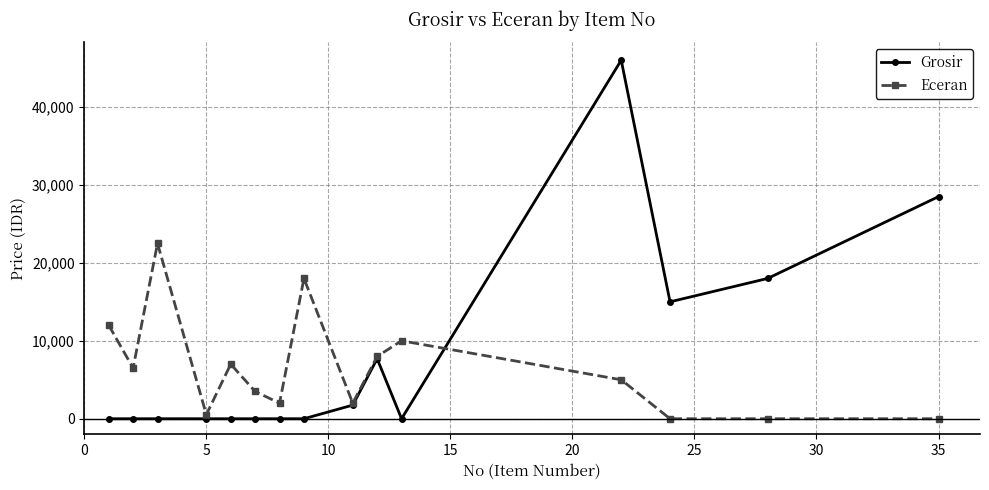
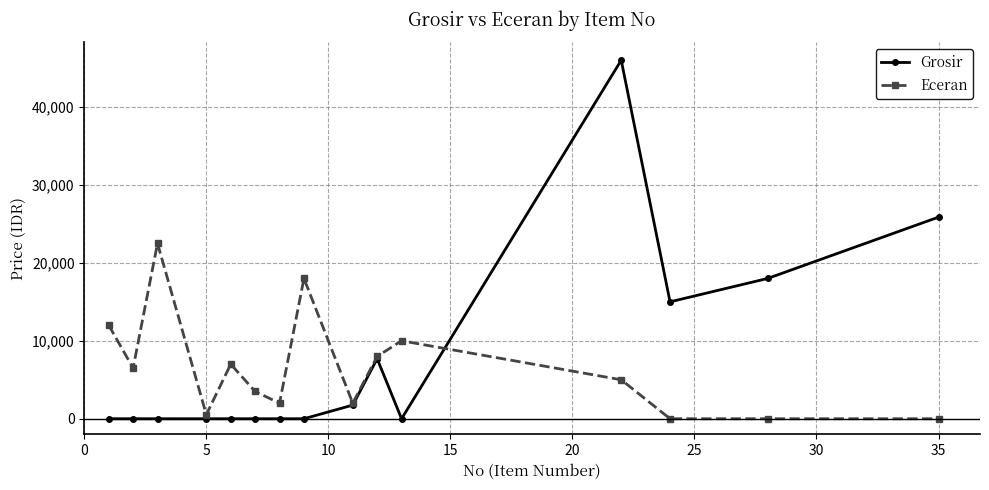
  {
    "Grosir": {
      "5": "0",
-     "35": "29,000"
+     "35": "26,000"
    },
    "Eceran": {
      "5": "1,000",
      "35": "0"
    }
  }
